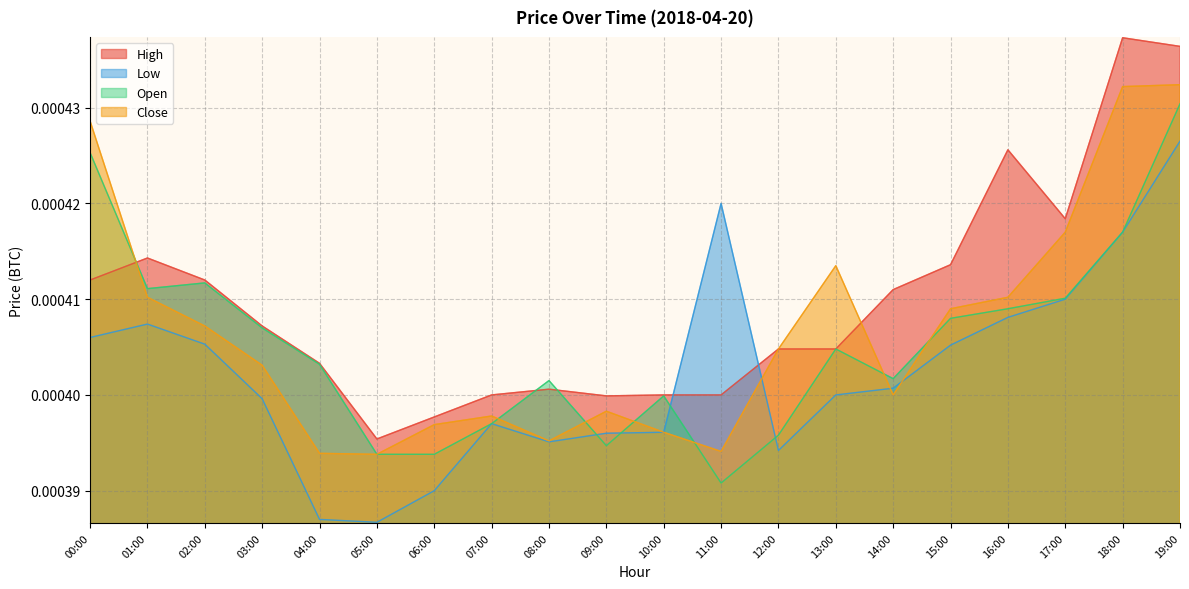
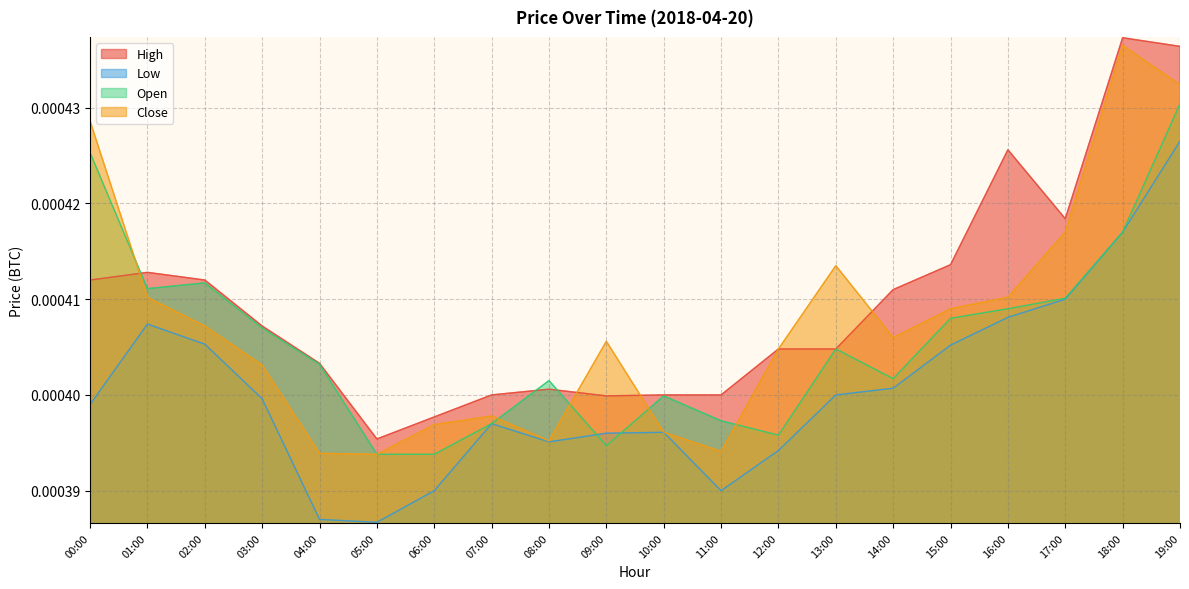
  {
    "High": {
      "00:00": 0.000412,
-     "01:00": 0.000414,
+     "01:00": 0.000413,
      "02:00": 0.000412,
      "05:00": 0.000395,
      "06:00": 0.000398,
      "07:00": 0.000400,
      "08:00": 0.000401,
      "09:00": 0.000400,
      "11:00": 0.000400,
      "14:00": 0.000411,
      "15:00": 0.000414,
      "16:00": 0.000426,
      "17:00": 0.000418,
      "18:00": 0.000437,
      "19:00": 0.000436
    },
    "Low": {
-     "00:00": 0.000406,
+     "00:00": 0.000399,
      "01:00": 0.000407,
      "02:00": 0.000405,
      "03:00": 0.000400,
      "04:00": 0.000387,
      "05:00": 0.000387,
      "06:00": 0.000390,
      "09:00": 0.000396,
-     "11:00": 0.00042,
+     "11:00": 0.00039,
      "12:00": 0.000394,
      "13:00": 0.000400,
      "14:00": 0.000401,
      "15:00": 0.000405,
      "16:00": 0.000408,
      "19:00": 0.000427
    },
    "Open": {
      "00:00": 0.000425,
      "01:00": 0.000411,
      "02:00": 0.000412,
      "06:00": 0.000394,
      "08:00": 0.000402,
      "09:00": 0.000395,
-     "11:00": 0.000391,
+     "11:00": 0.000397,
      "12:00": 0.000396,
      "14:00": 0.000402,
      "15:00": 0.000408,
      "16:00": 0.000409,
      "19:00": 0.000430
    },
    "Close": {
      "00:00": 0.000429,
      "01:00": 0.000410,
      "02:00": 0.000407,
      "03:00": 0.000403,
      "04:00": 0.000394,
      "06:00": 0.000397,
      "07:00": 0.000398,
-     "09:00": 0.000398,
+     "09:00": 0.000406,
      "11:00": 0.000394,
      "13:00": 0.000414,
-     "14:00": 0.000400,
+     "14:00": 0.000406,
      "15:00": 0.000409,
      "16:00": 0.000410,
      "17:00": 0.000417,
-     "18:00": 0.000432,
+     "18:00": 0.000437,
      "19:00": 0.000432
    }
  }
